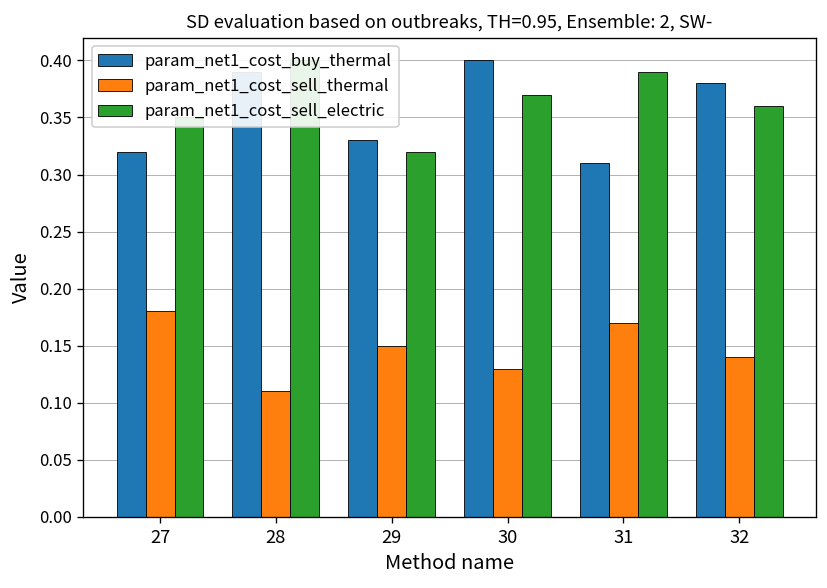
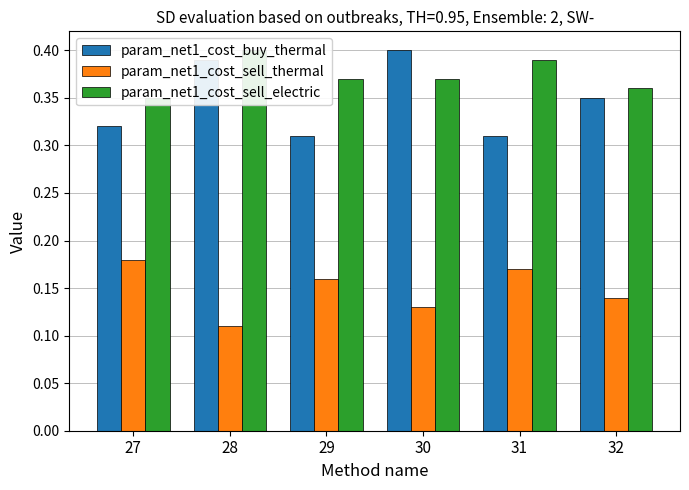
  {
    "param_net1_cost_buy_thermal": {
      "27": 0.32,
-     "29": 0.33,
+     "29": 0.31,
      "30": 0.40,
      "31": 0.31,
-     "32": 0.38
+     "32": 0.35
    },
    "param_net1_cost_sell_thermal": {
      "27": 0.18,
      "28": 0.11,
-     "29": 0.15,
+     "29": 0.16,
      "30": 0.13,
      "31": 0.17,
      "32": 0.14
    },
    "param_net1_cost_sell_electric": {
-     "29": 0.32,
+     "29": 0.37,
      "30": 0.37,
      "31": 0.39,
      "32": 0.36
    }
  }
